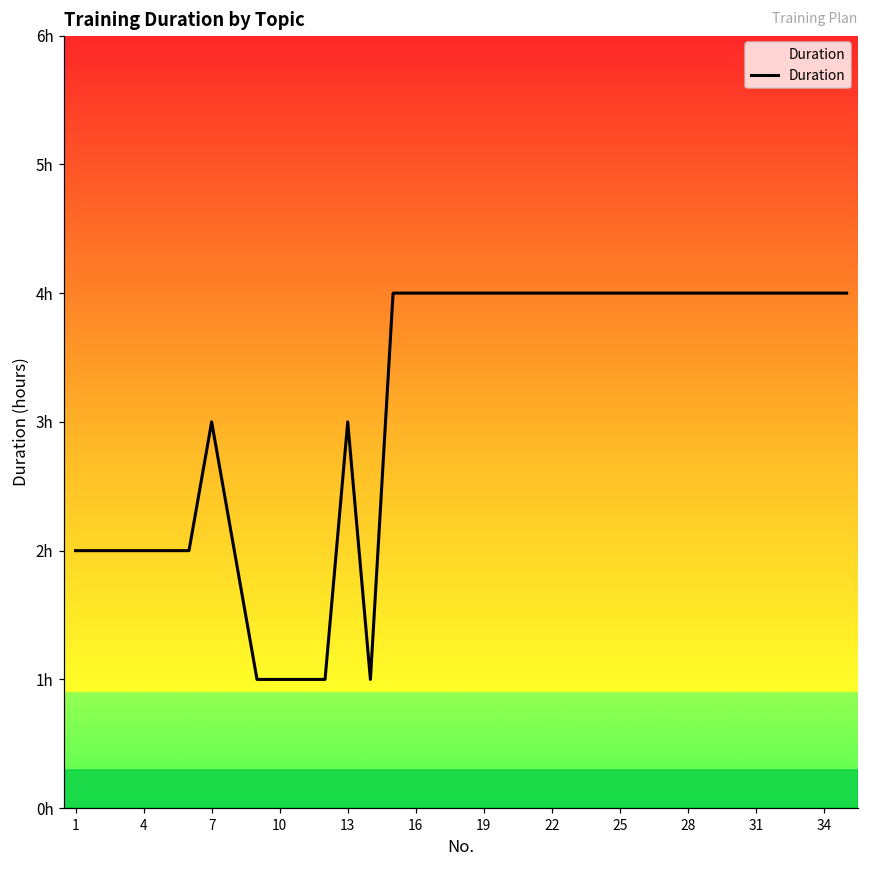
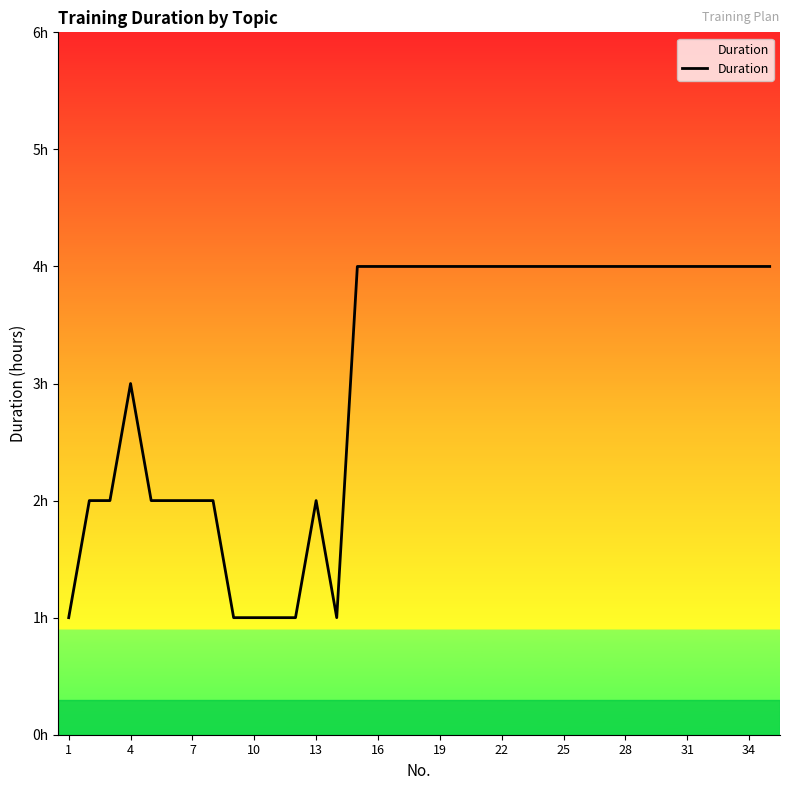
  {
-   "1": "2h",
-   "4": "2h",
-   "7": "3h",
+   "1": "1h",
+   "4": "3h",
+   "7": "2h",
    "10": "1h",
-   "13": "3h",
+   "13": "2h",
    "16": "4h",
    "19": "4h",
    "22": "4h",
    "25": "4h",
    "28": "4h",
    "31": "4h",
    "34": "4h"
  }
